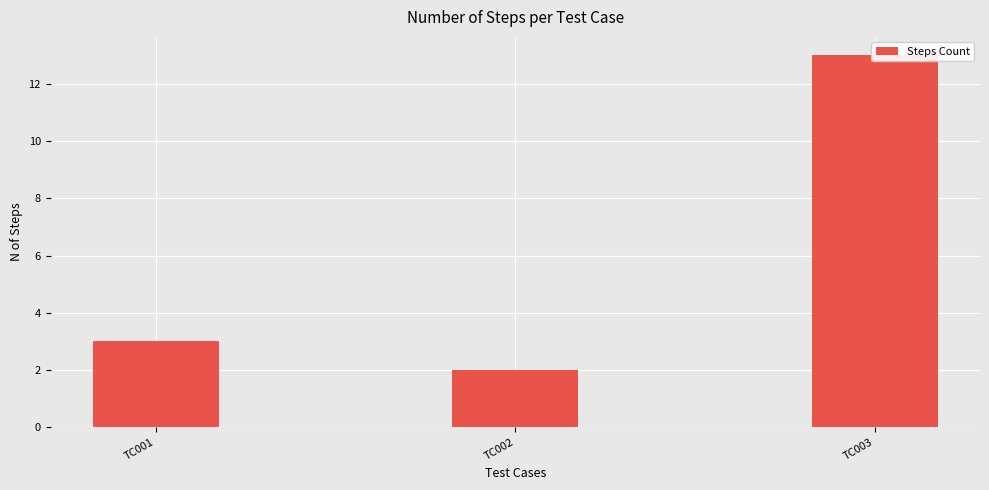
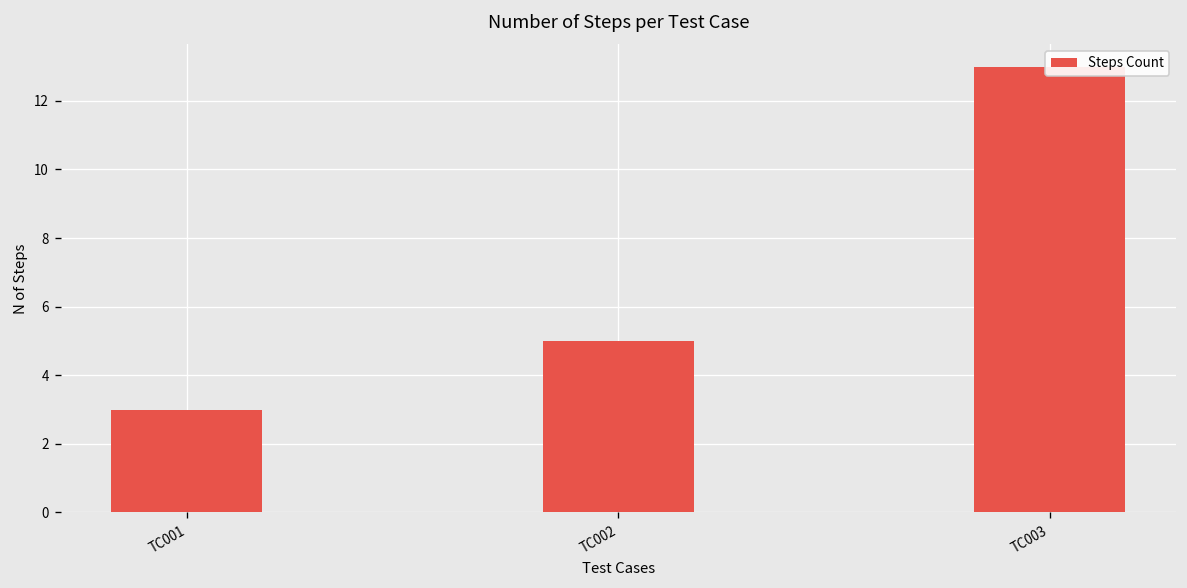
  {
    "TC001": 3,
-   "TC002": 2
+   "TC002": 5
  }
